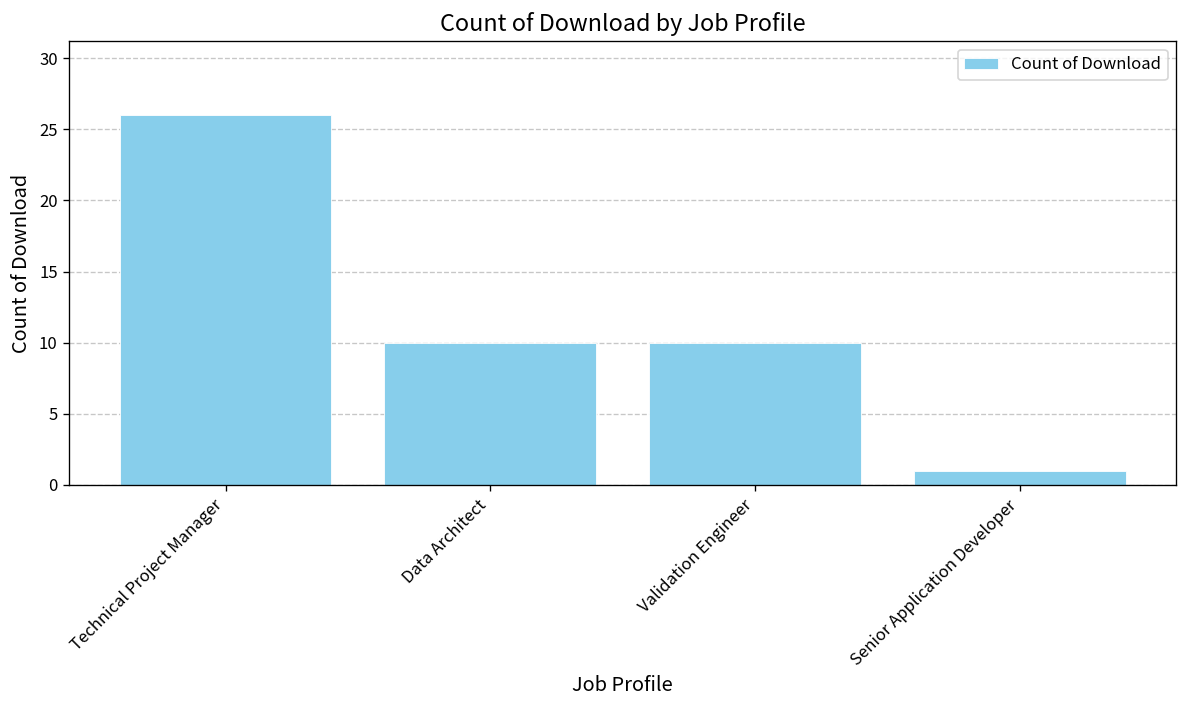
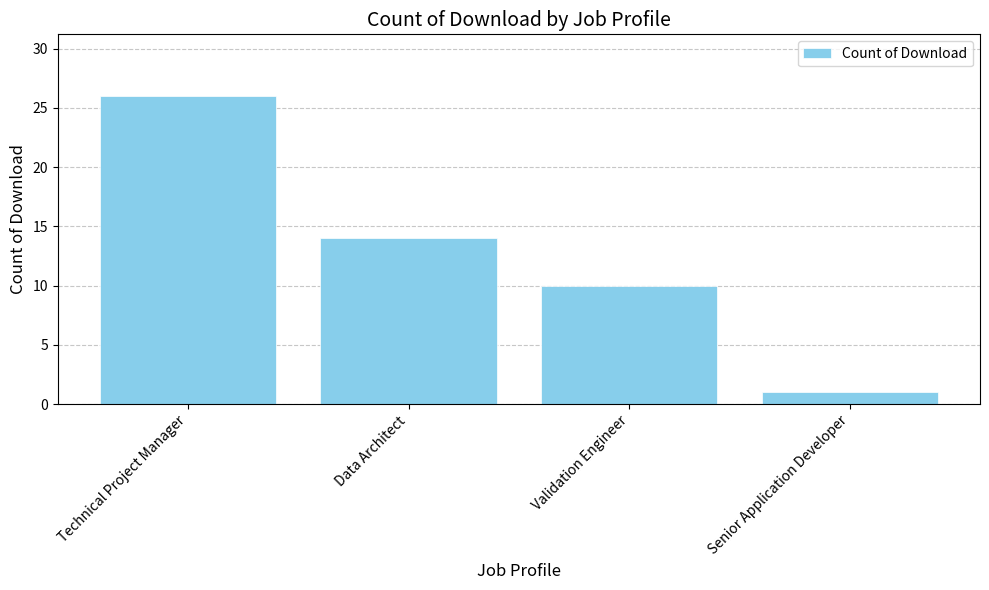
  {
    "Technical Project Manager": 26,
-   "Data Architect": 10,
+   "Data Architect": 14,
    "Validation Engineer": 10,
    "Senior Application Developer": 1
  }
